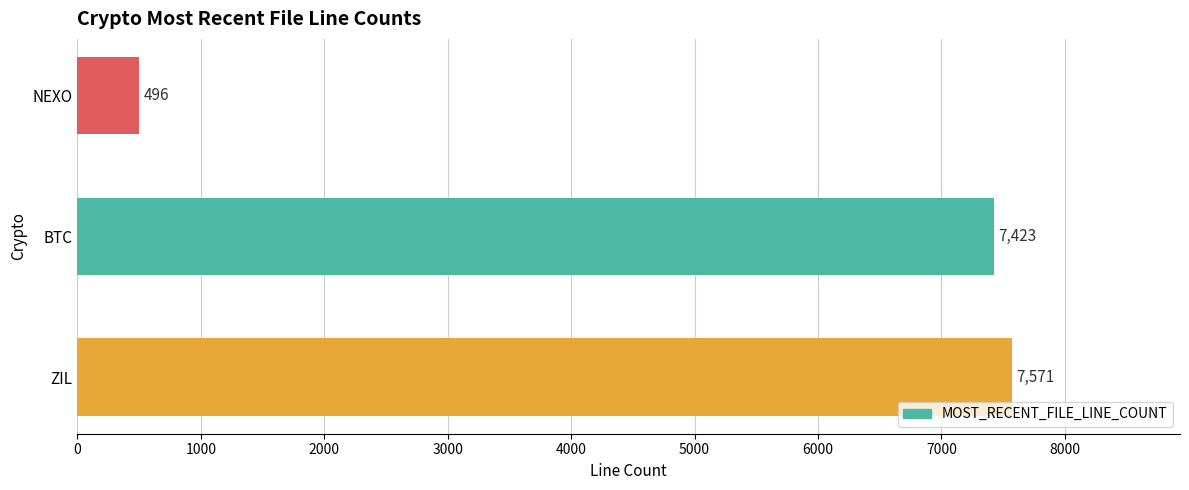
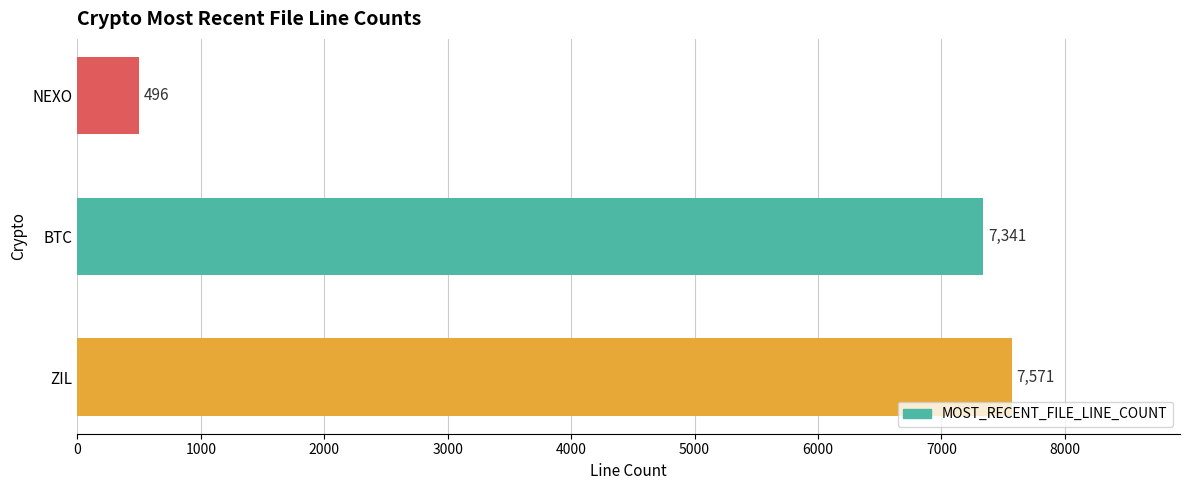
  {
    "NEXO": "496",
-   "BTC": "7,423",
+   "BTC": "7,341",
    "ZIL": "7,571"
  }
